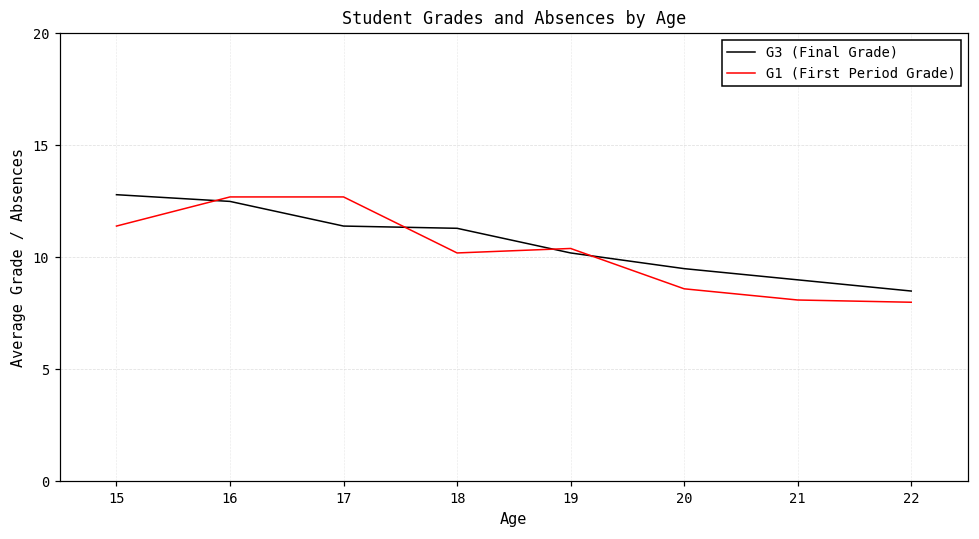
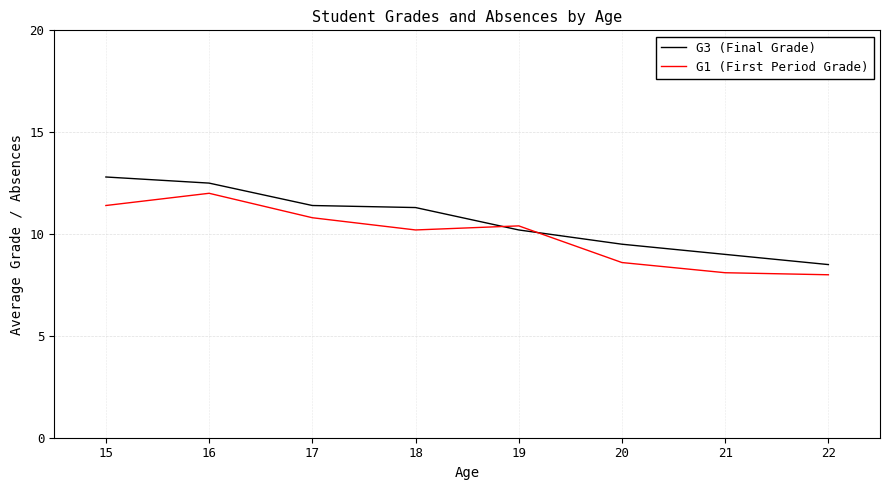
  {
    "G3 (Final Grade)": {
      "15": 12.8,
      "16": 12.5,
      "17": 11.4,
      "18": 11.3,
      "19": 10.2,
      "20": 9.5,
      "21": 9.0,
      "22": 8.5
    },
    "G1 (First Period Grade)": {
      "15": 11.4,
-     "16": 12.7,
-     "17": 12.7,
+     "16": 12.0,
+     "17": 10.8,
      "18": 10.2,
      "19": 10.4,
      "20": 8.6,
      "21": 8.1,
      "22": 8.0
    }
  }
